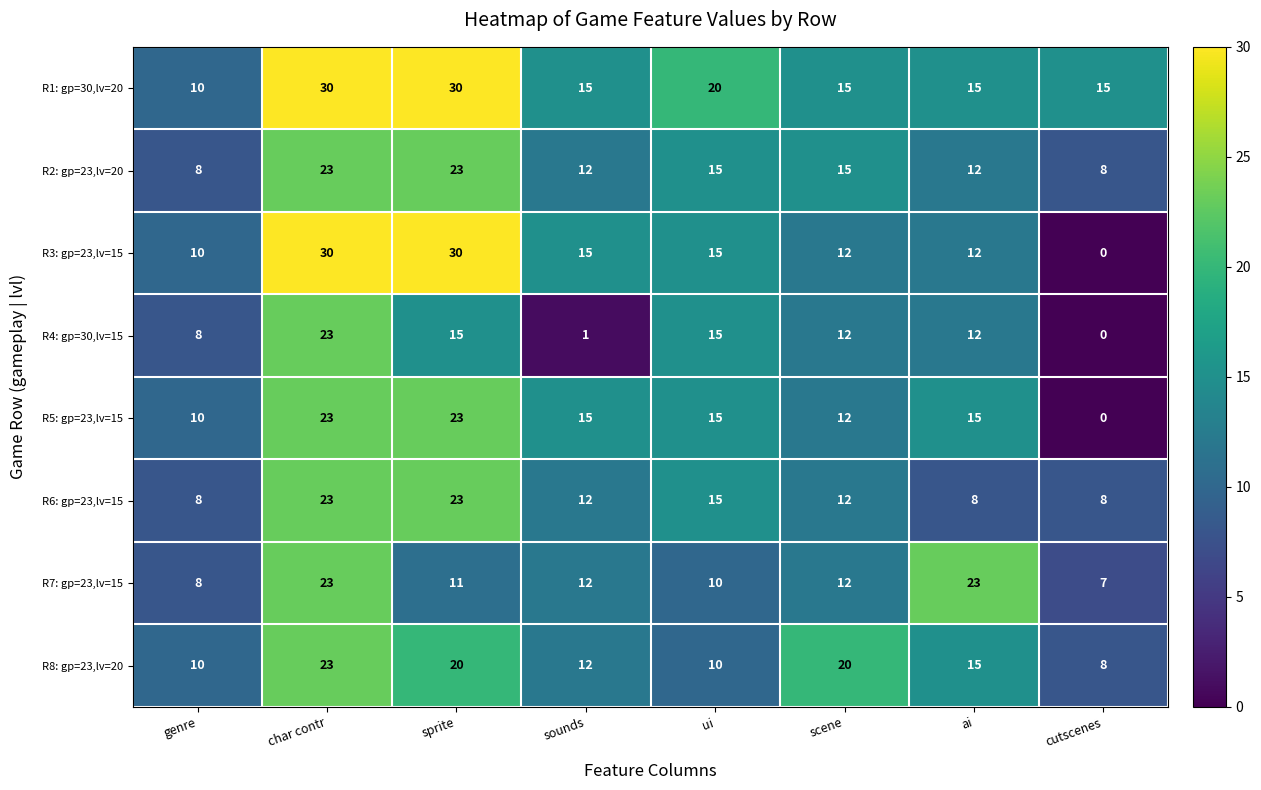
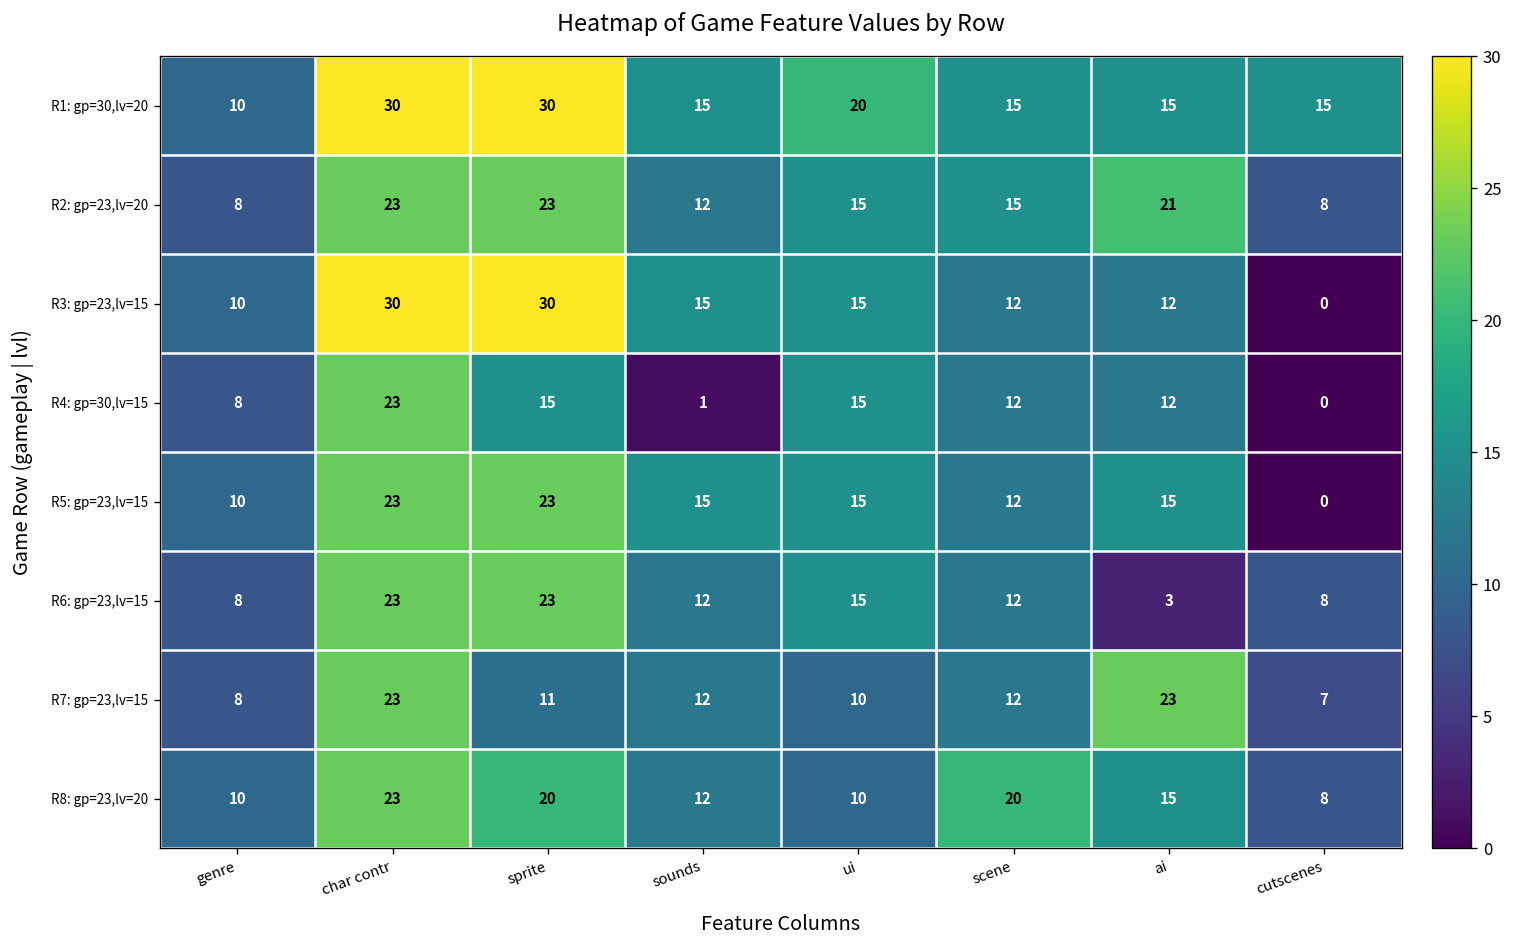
  {
    "R1: gp=30,lv=20": {
      "genre": 10,
      "char contr": 30,
      "sprite": 30,
      "sounds": 15,
      "ui": 20,
      "scene": 15,
      "ai": 15,
      "cutscenes": 15
    },
    "R2: gp=23,lv=20": {
      "genre": 8,
      "char contr": 23,
      "sprite": 23,
      "sounds": 12,
      "ui": 15,
      "scene": 15,
-     "ai": 12,
+     "ai": 21,
      "cutscenes": 8
    },
    "R3: gp=23,lv=15": {
      "genre": 10,
      "char contr": 30,
      "sprite": 30,
      "sounds": 15,
      "ui": 15,
      "scene": 12,
      "ai": 12,
      "cutscenes": 0
    },
    "R4: gp=30,lv=15": {
      "genre": 8,
      "char contr": 23,
      "sprite": 15,
      "sounds": 1,
      "ui": 15,
      "scene": 12,
      "ai": 12,
      "cutscenes": 0
    },
    "R5: gp=23,lv=15": {
      "genre": 10,
      "char contr": 23,
      "sprite": 23,
      "sounds": 15,
      "ui": 15,
      "scene": 12,
      "ai": 15,
      "cutscenes": 0
    },
    "R6: gp=23,lv=15": {
      "genre": 8,
      "char contr": 23,
      "sprite": 23,
      "sounds": 12,
      "ui": 15,
      "scene": 12,
-     "ai": 8,
+     "ai": 3,
      "cutscenes": 8
    },
    "R7: gp=23,lv=15": {
      "genre": 8,
      "char contr": 23,
      "sprite": 11,
      "sounds": 12,
      "ui": 10,
      "scene": 12,
      "ai": 23,
      "cutscenes": 7
    },
    "R8: gp=23,lv=20": {
      "genre": 10,
      "char contr": 23,
      "sprite": 20,
      "sounds": 12,
      "ui": 10,
      "scene": 20,
      "ai": 15,
      "cutscenes": 8
    }
  }
